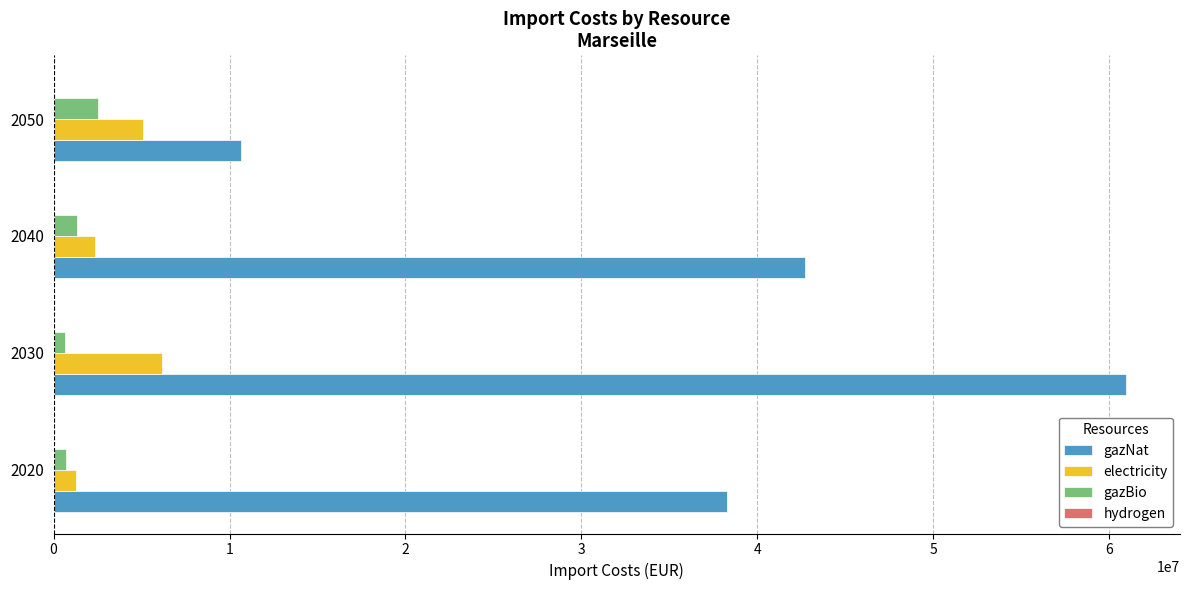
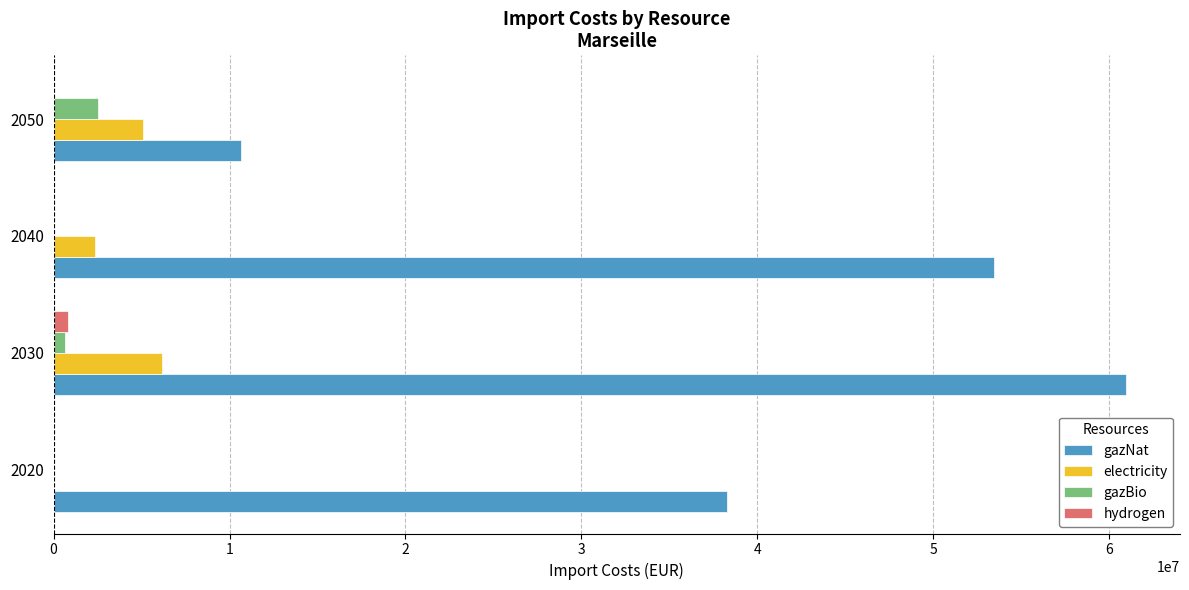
  {
    "gazNat": {
      "2050": 10600000,
-     "2040": 42700000,
+     "2040": 53400000,
      "2030": 61000000,
      "2020": 38300000
    },
    "electricity": {
      "2050": 5100000,
      "2040": 2300000,
      "2030": 6200000,
-     "2020": 1200000
+     "2020": 0
    },
    "gazBio": {
      "2050": 2500000,
-     "2040": 1300000,
+     "2040": 0,
      "2030": 600000,
-     "2020": 700000
+     "2020": 0
    },
    "hydrogen": {
      "2050": 0,
-     "2030": 0,
+     "2030": 800000,
      "2020": 0
    }
  }
